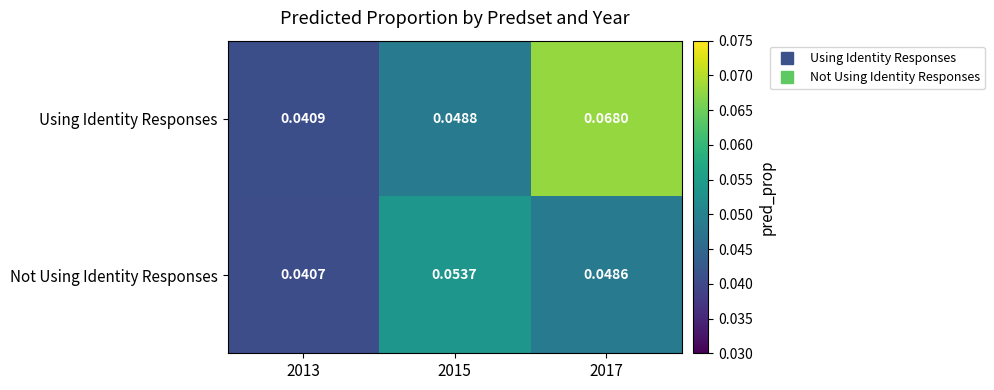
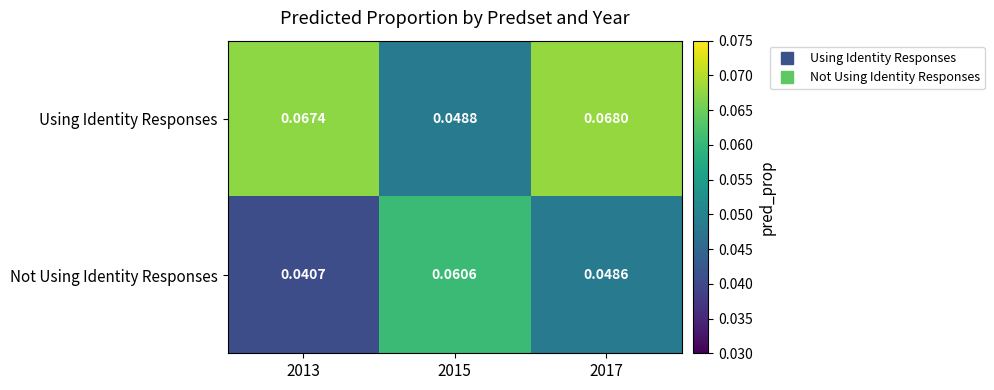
  {
    "Using Identity Responses": {
-     "2013": 0.0409,
+     "2013": 0.0674,
      "2015": 0.0488,
      "2017": 0.0680
    },
    "Not Using Identity Responses": {
      "2013": 0.0407,
-     "2015": 0.0537,
+     "2015": 0.0606,
      "2017": 0.0486
    }
  }
